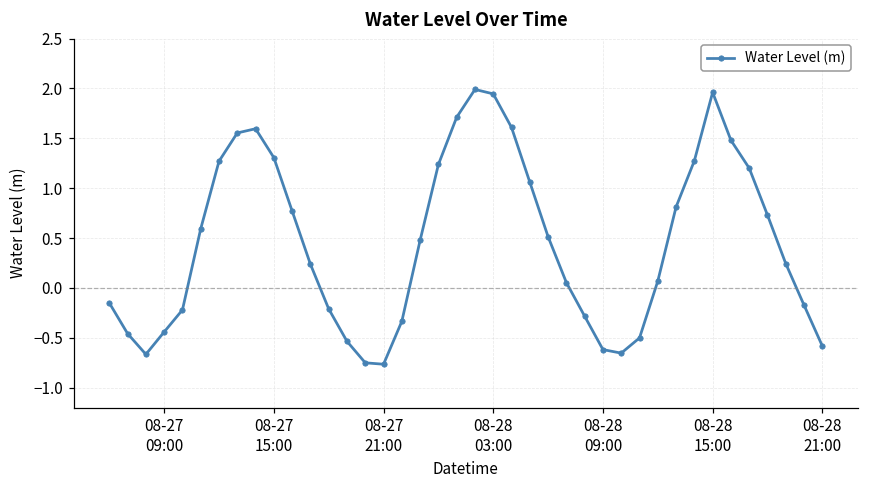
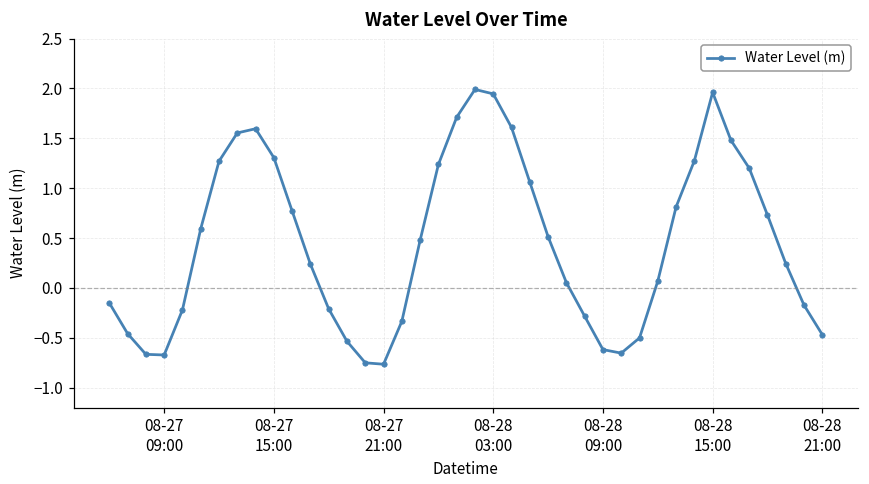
  {
-   "08-27 09:00": -0.4,
+   "08-27 09:00": -0.7,
    "08-27 15:00": 1.3,
    "08-27 21:00": -0.8,
    "08-28 03:00": 1.9,
    "08-28 09:00": -0.6,
    "08-28 15:00": 2.0,
-   "08-28 21:00": -0.6
+   "08-28 21:00": -0.5
  }
